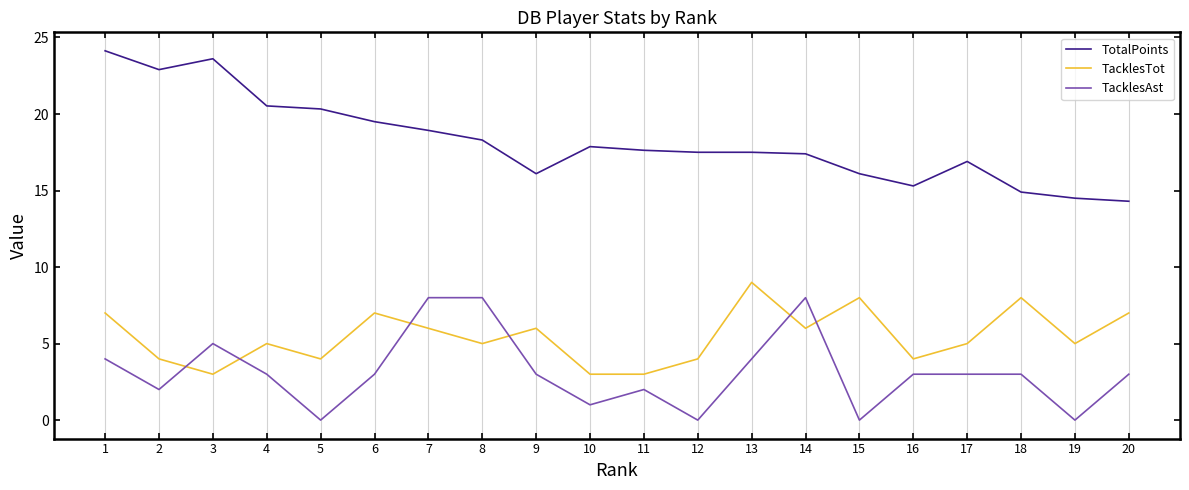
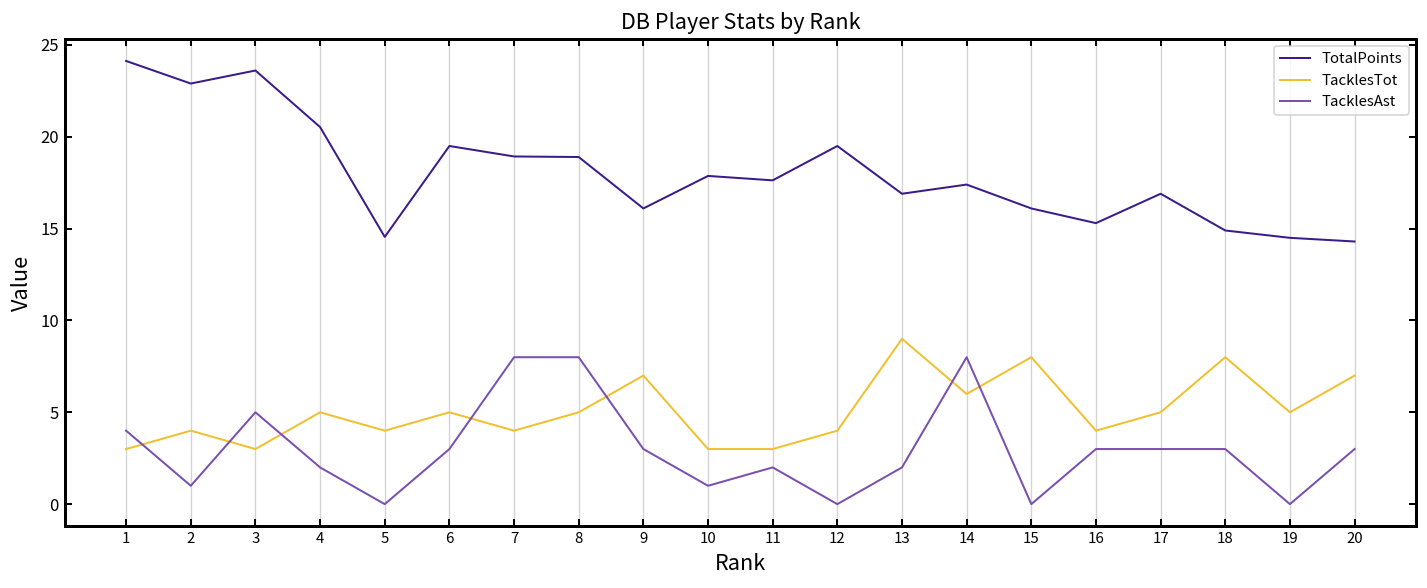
  {
    "TotalPoints": {
      "1": 24.1,
      "2": 22.9,
      "3": 23.6,
      "4": 20.5,
-     "5": 20.3,
+     "5": 14.6,
      "6": 19.5,
      "7": 18.9,
-     "8": 18.3,
+     "8": 18.9,
      "9": 16.1,
      "10": 17.9,
      "11": 17.6,
-     "12": 17.5,
-     "13": 17.5,
+     "12": 19.5,
+     "13": 16.9,
      "14": 17.4,
      "15": 16.1,
      "16": 15.3,
      "17": 16.9,
      "18": 14.9,
      "19": 14.5,
      "20": 14.3
    },
    "TacklesTot": {
-     "1": 7,
+     "1": 3,
      "2": 4,
      "3": 3,
      "4": 5,
      "5": 4,
-     "6": 7,
-     "7": 6,
+     "6": 5,
+     "7": 4,
      "8": 5,
-     "9": 6,
+     "9": 7,
      "10": 3,
      "11": 3,
      "12": 4,
      "13": 9,
      "14": 6,
      "15": 8,
      "16": 4,
      "17": 5,
      "18": 8,
      "19": 5,
      "20": 7
    },
    "TacklesAst": {
      "1": 4,
-     "2": 2,
+     "2": 1,
      "3": 5,
-     "4": 3,
+     "4": 2,
      "5": 0,
      "6": 3,
      "7": 8,
      "8": 8,
      "9": 3,
      "10": 1,
      "11": 2,
      "12": 0,
-     "13": 4,
+     "13": 2,
      "14": 8,
      "15": 0,
      "16": 3,
      "17": 3,
      "18": 3,
      "19": 0,
      "20": 3
    }
  }
